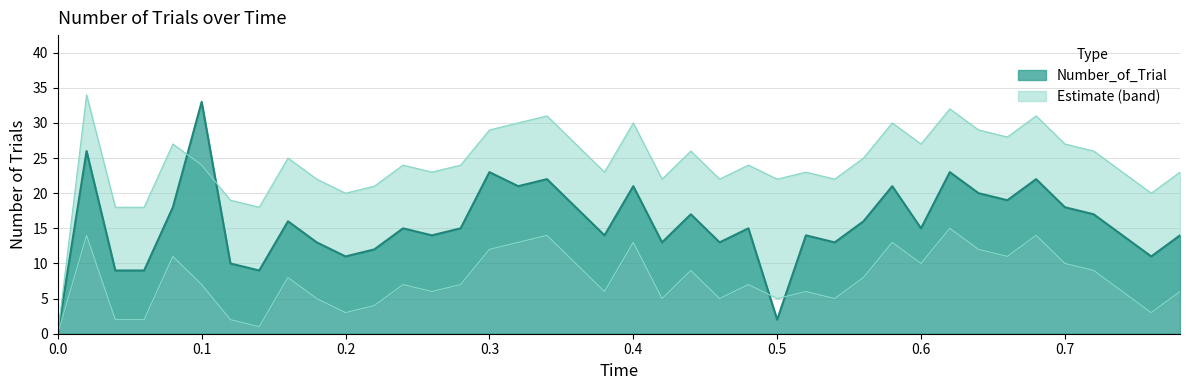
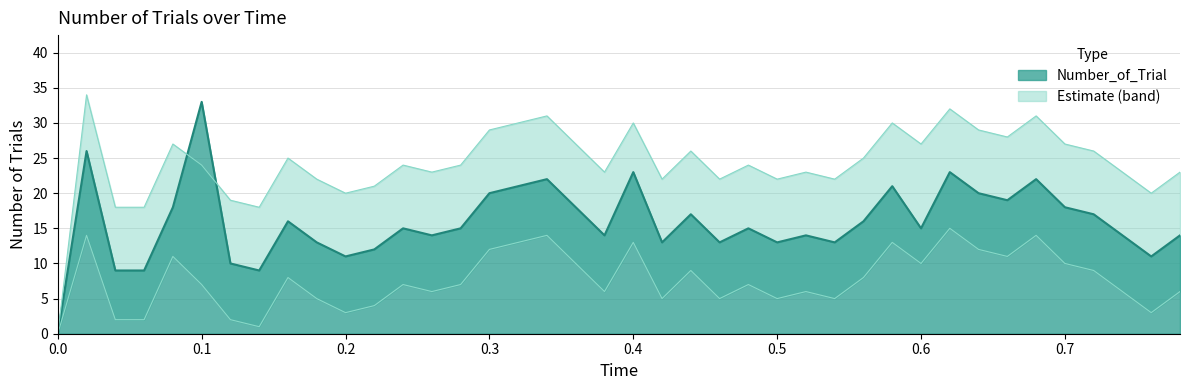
  {
    "Number_of_Trial": {
      "0.1": 33,
      "0.2": 11,
-     "0.3": 23,
-     "0.4": 21,
-     "0.5": 2,
+     "0.3": 20,
+     "0.4": 23,
+     "0.5": 13,
      "0.6": 15,
      "0.7": 18
    }
  }
